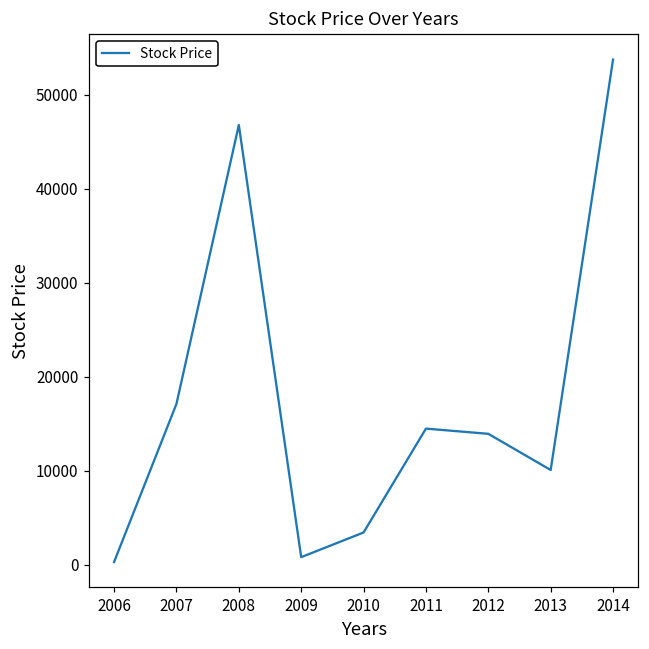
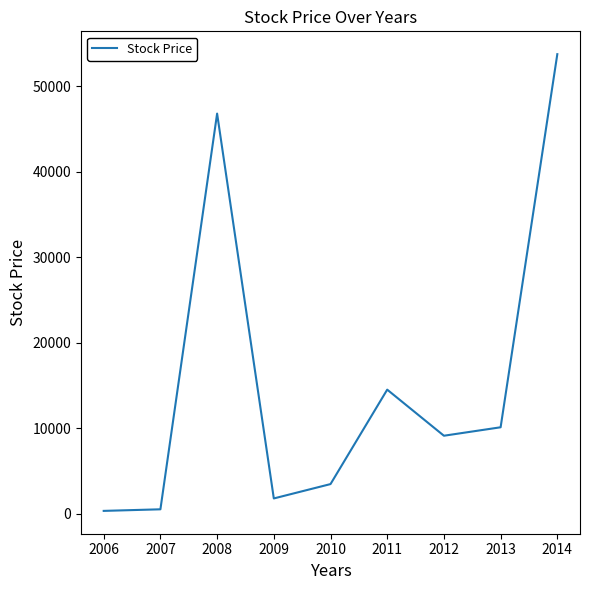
  {
    "2006": 0,
-   "2007": 17000,
+   "2007": 1000,
    "2008": 47000,
-   "2009": 1000,
+   "2009": 2000,
    "2010": 3000,
    "2011": 15000,
-   "2012": 14000,
+   "2012": 9000,
    "2013": 10000,
    "2014": 54000
  }
